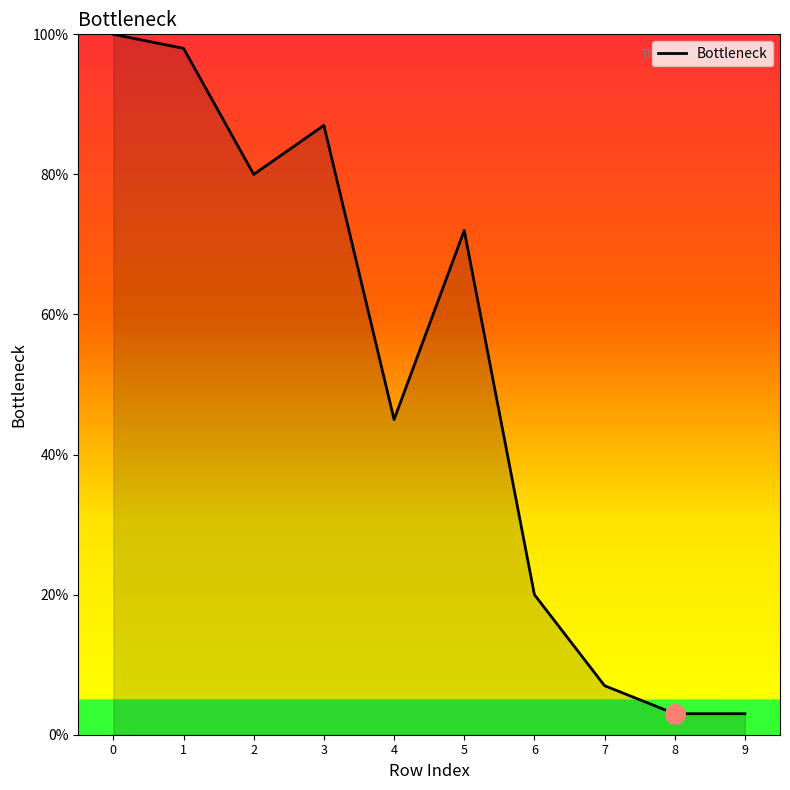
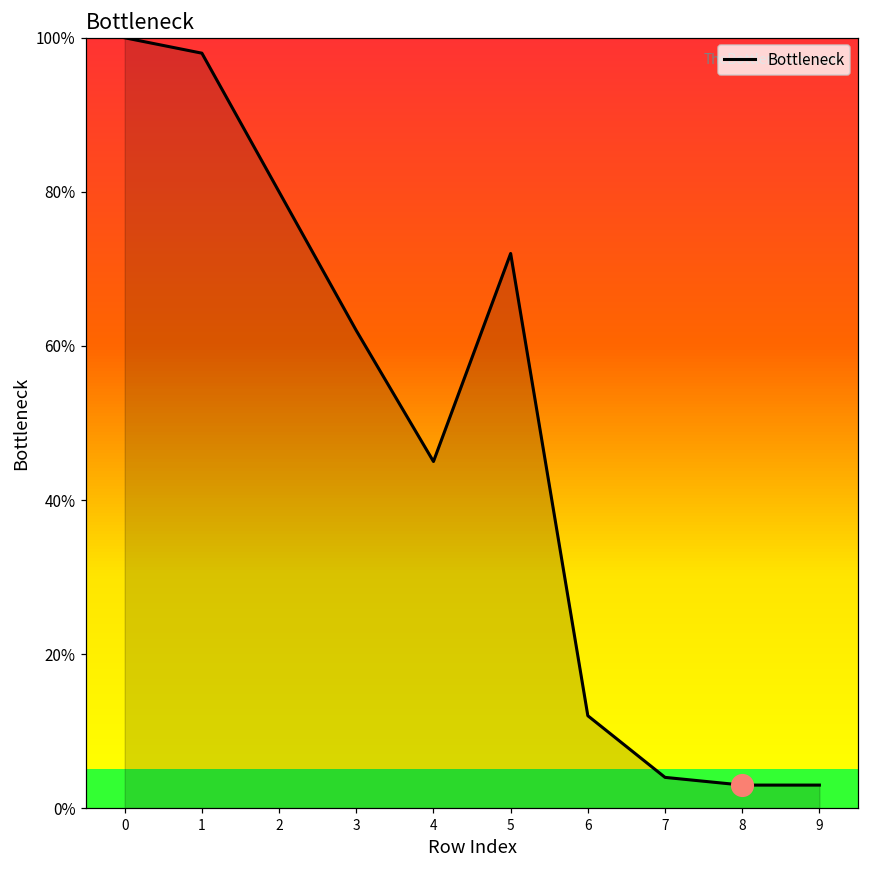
  {
    "Bottleneck": {
      "0": "100%",
      "1": "98%",
      "2": "80%",
-     "3": "87%",
+     "3": "62%",
      "4": "45%",
      "5": "72%",
-     "6": "20%",
-     "7": "7%",
+     "6": "12%",
+     "7": "4%",
      "9": "3%"
    }
  }
